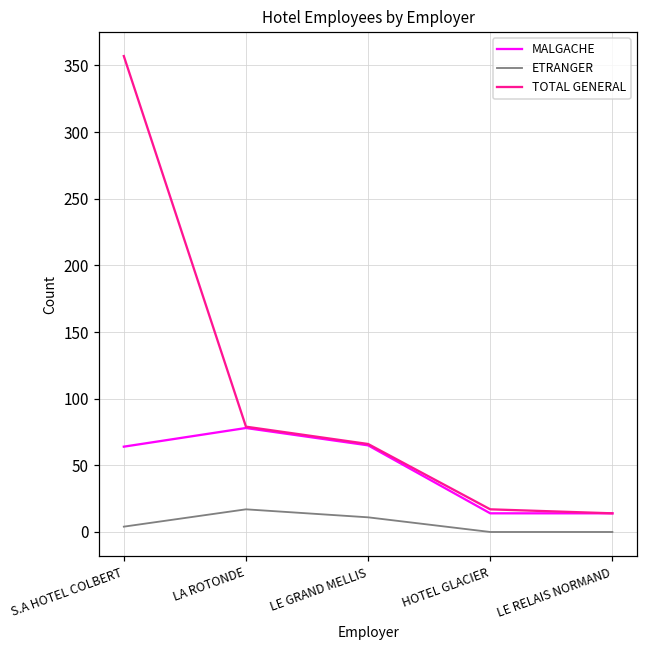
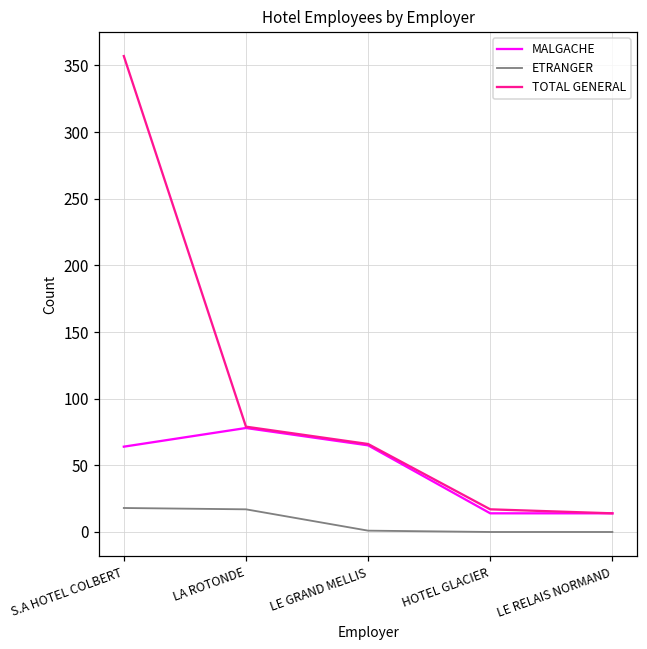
  {
    "MALGACHE": {
      "S.A HOTEL COLBERT": 64,
      "HOTEL GLACIER": 14
    },
    "ETRANGER": {
-     "S.A HOTEL COLBERT": 4,
+     "S.A HOTEL COLBERT": 18,
      "LA ROTONDE": 17,
-     "LE GRAND MELLIS": 11,
+     "LE GRAND MELLIS": 1,
      "HOTEL GLACIER": 0,
      "LE RELAIS NORMAND": 0
    },
    "TOTAL GENERAL": {
      "S.A HOTEL COLBERT": 357,
      "HOTEL GLACIER": 17
    }
  }
